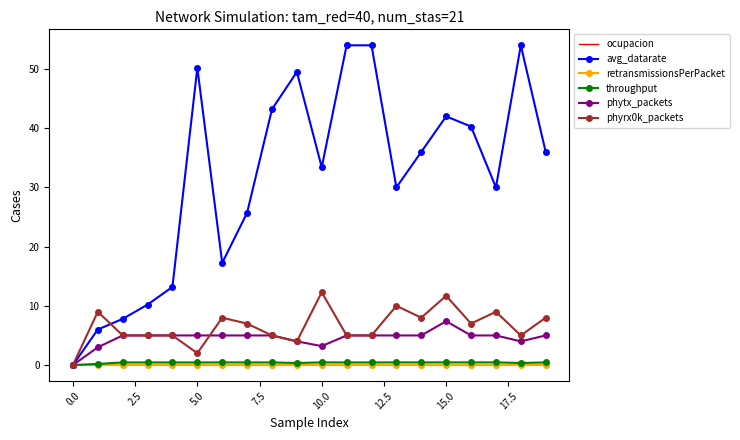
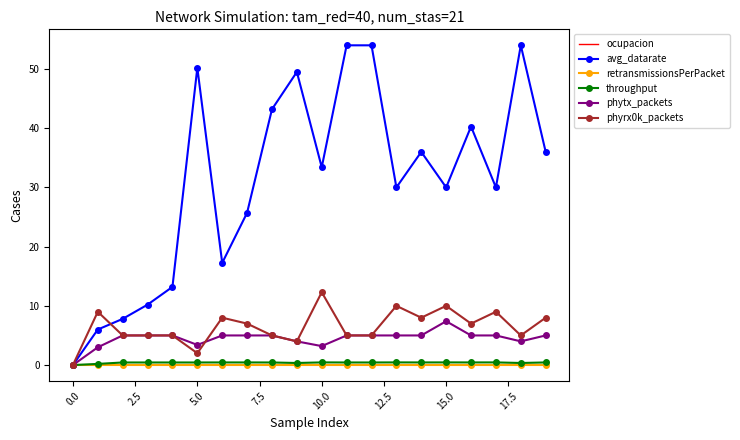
  {
    "retransmissionsPerPacket": {
      "5.0": 0,
      "10.0": 0,
      "15.0": 0
    },
    "avg_datarate": {
      "5.0": 50,
      "10.0": 33,
-     "15.0": 42
+     "15.0": 30
    },
    "throughput": {
      "10.0": 0,
      "15.0": 0
    },
    "phytx_packets": {
-     "5.0": 5,
+     "5.0": 3,
      "10.0": 3,
      "15.0": 7
    },
    "phyrx0k_packets": {
      "5.0": 2,
      "10.0": 12,
-     "15.0": 12
+     "15.0": 10
    }
  }
